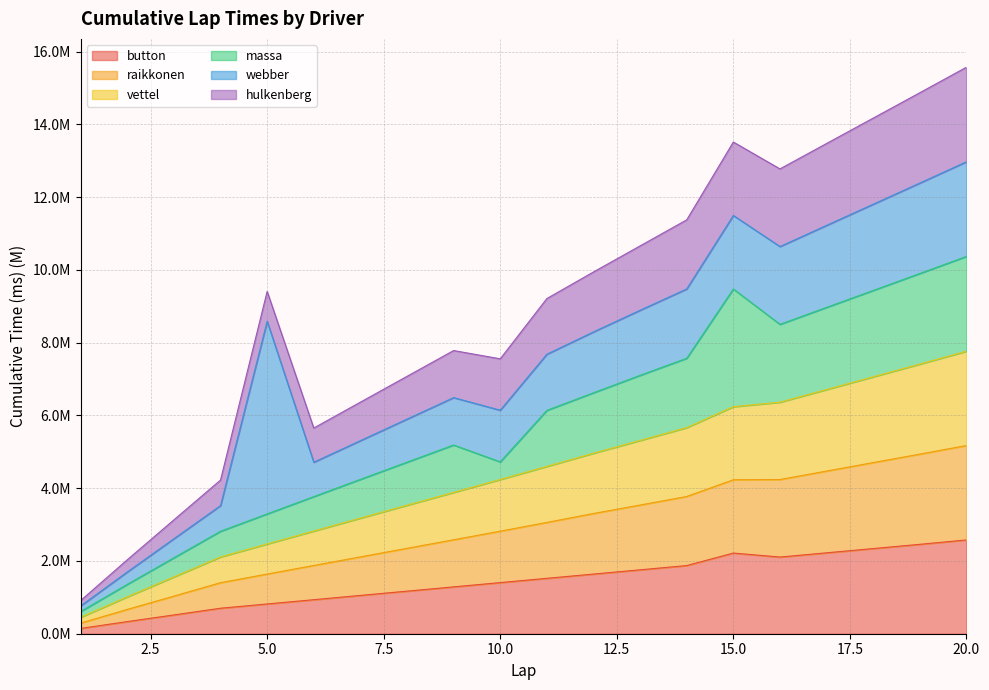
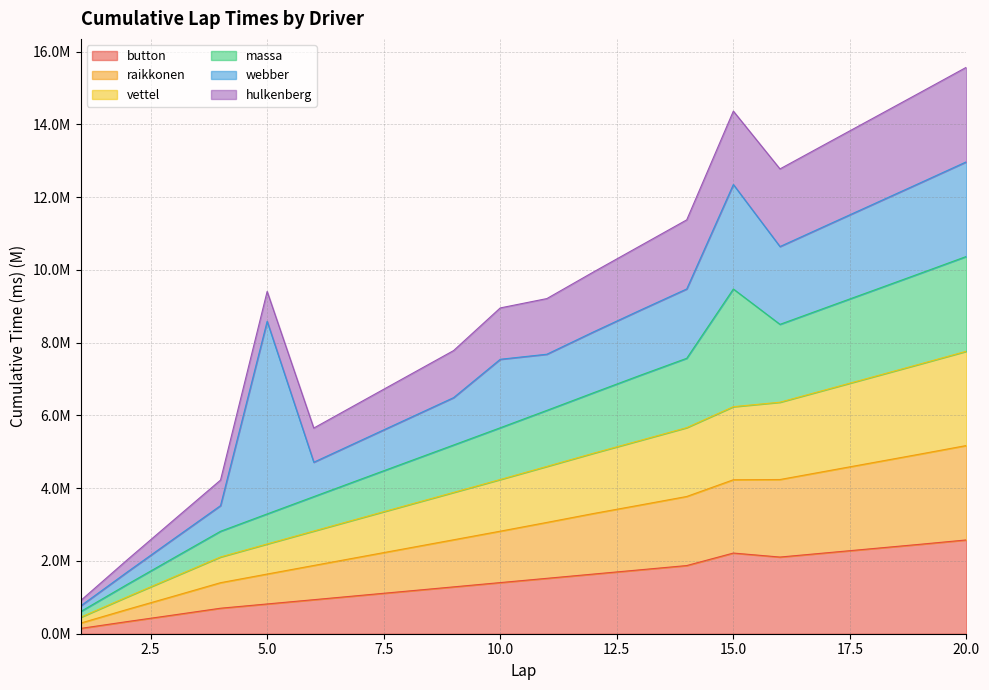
  {
    "button": {
      "5.0": 800000,
      "10.0": 1400000,
      "15.0": 2200000,
      "20.0": 2600000
    },
    "massa": {
      "5.0": 800000,
-     "10.0": 500000,
+     "10.0": 1400000,
      "15.0": 3200000,
      "20.0": 2600000
    },
    "webber": {
      "5.0": 5300000,
-     "10.0": 1400000,
-     "15.0": 2000000,
+     "10.0": 1900000,
+     "15.0": 2900000,
      "20.0": 2600000
    },
    "hulkenberg": {
      "5.0": 800000,
      "10.0": 1400000,
      "15.0": 2000000,
      "20.0": 2600000
    }
  }
